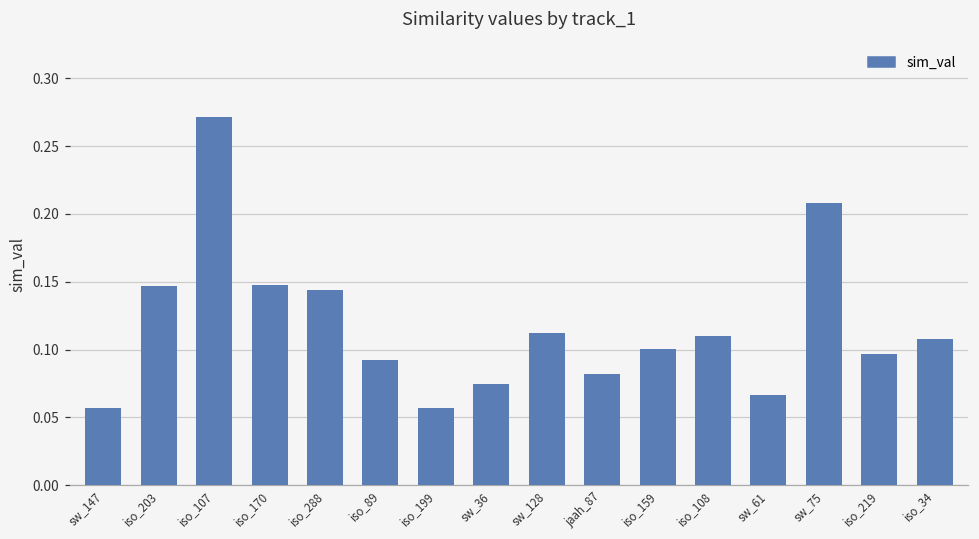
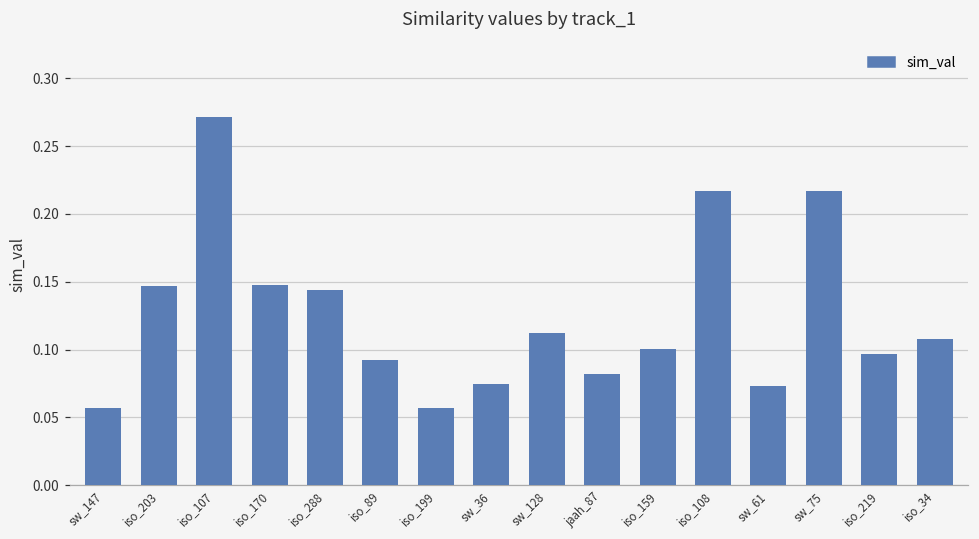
  {
    "sw_147": 0.057,
    "iso_203": 0.147,
    "iso_107": 0.271,
    "iso_170": 0.148,
    "iso_288": 0.144,
    "iso_89": 0.093,
    "iso_199": 0.057,
    "sw_36": 0.075,
    "sw_128": 0.112,
    "jaah_87": 0.082,
    "iso_159": 0.101,
-   "iso_108": 0.110,
-   "sw_61": 0.066,
-   "sw_75": 0.208,
+   "iso_108": 0.217,
+   "sw_61": 0.073,
+   "sw_75": 0.217,
    "iso_219": 0.097,
    "iso_34": 0.108
  }
